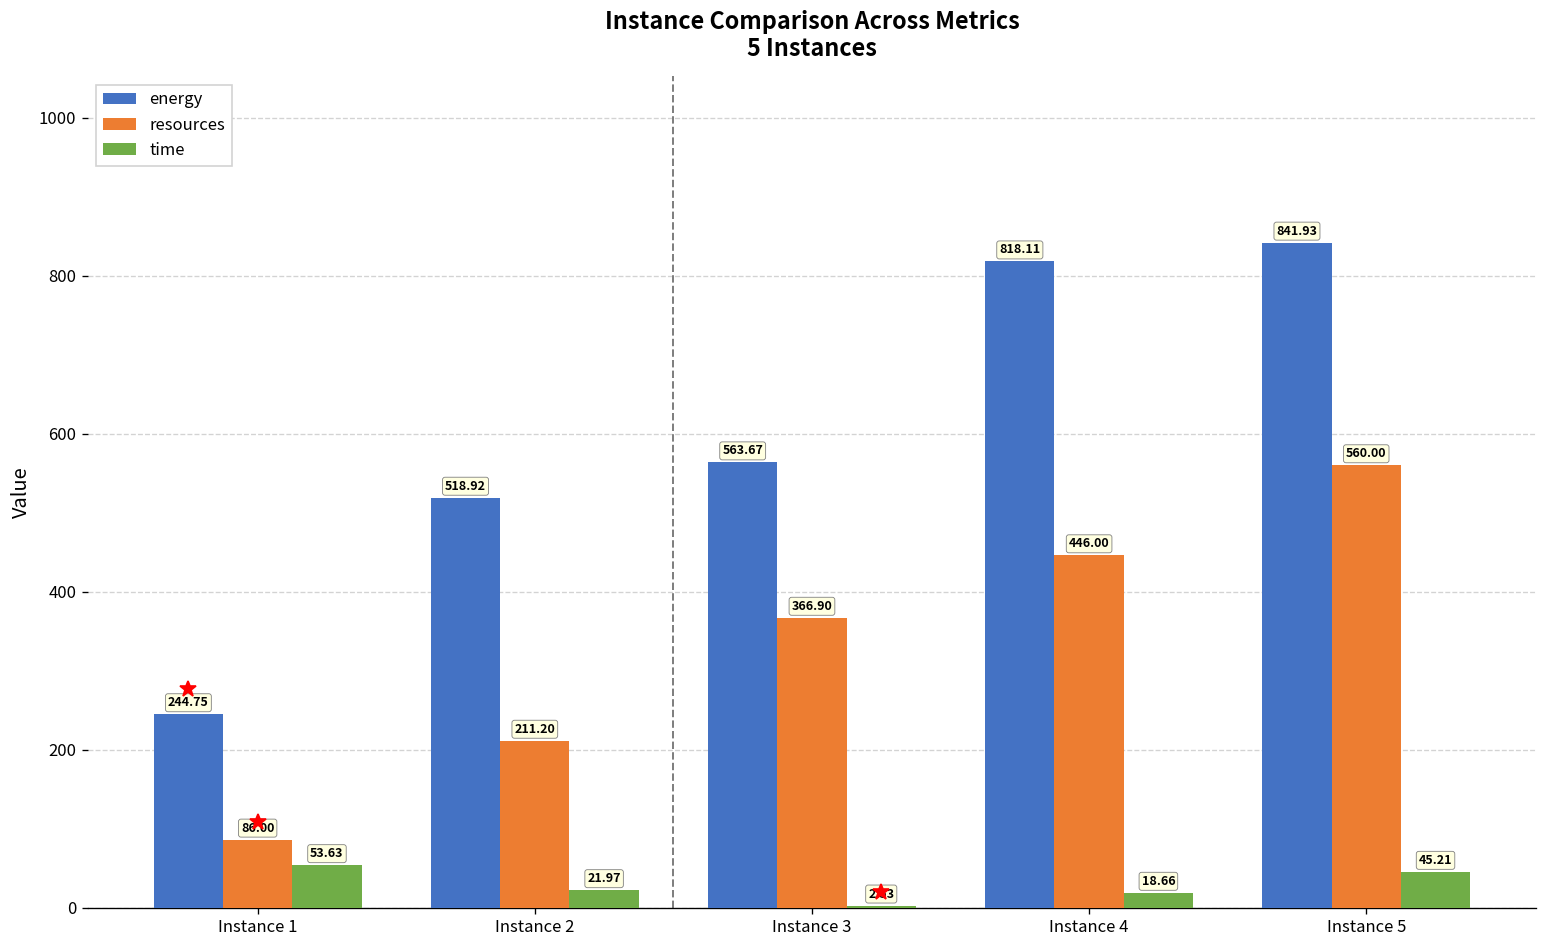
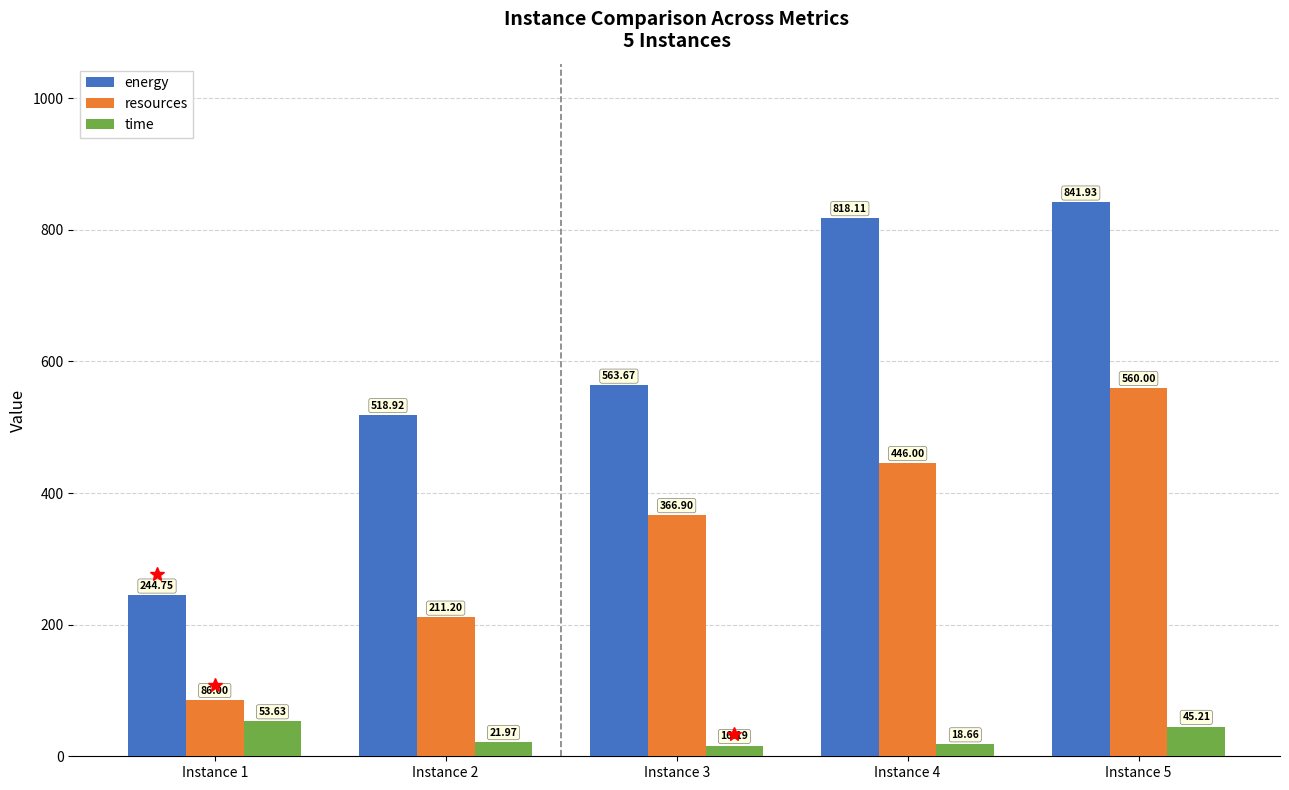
  {
    "time": {
-     "Instance 3": 2.53
+     "Instance 3": 16.19
    }
  }
